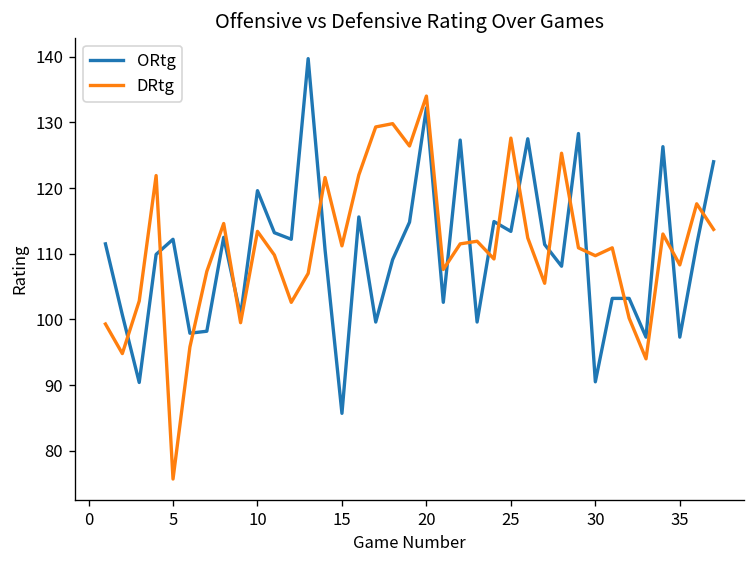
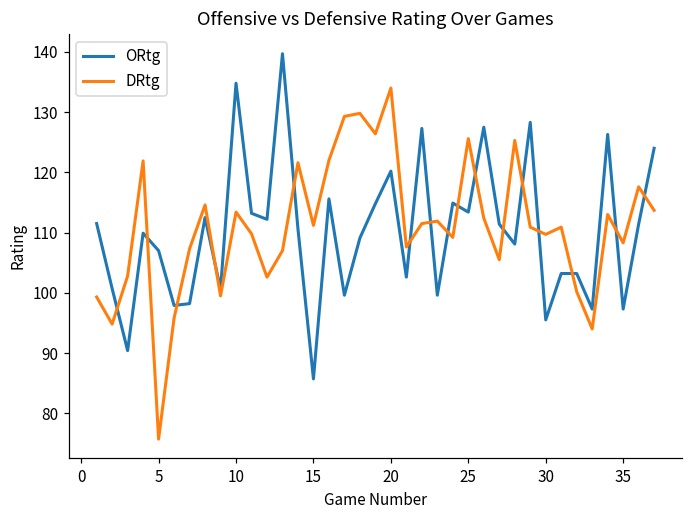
  {
    "ORtg": {
-     "5": 112,
-     "10": 120,
+     "5": 107,
+     "10": 135,
      "15": 86,
-     "20": 132,
+     "20": 120,
      "25": 113,
-     "30": 91,
+     "30": 96,
      "35": 97
    },
    "DRtg": {
      "5": 76,
      "10": 113,
      "15": 111,
      "20": 134,
-     "25": 128,
+     "25": 126,
      "30": 110,
      "35": 108
    }
  }
